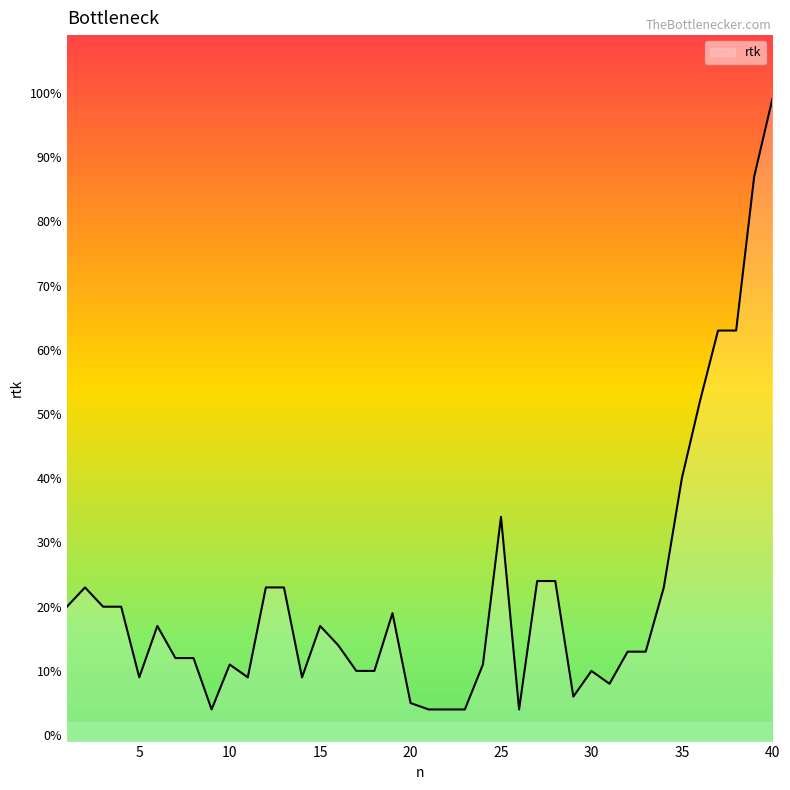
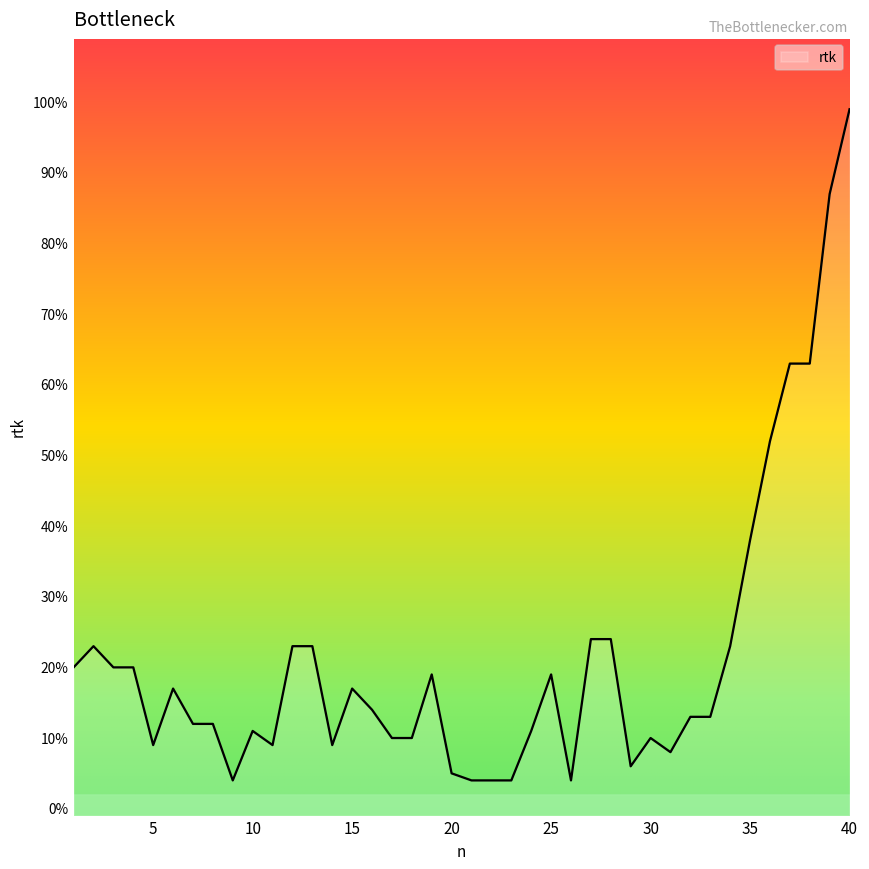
  {
    "5": "9%",
    "10": "11%",
    "15": "17%",
    "20": "5%",
-   "25": "34%",
+   "25": "19%",
    "30": "10%",
-   "35": "40%",
+   "35": "38%",
    "40": "99%"
  }
